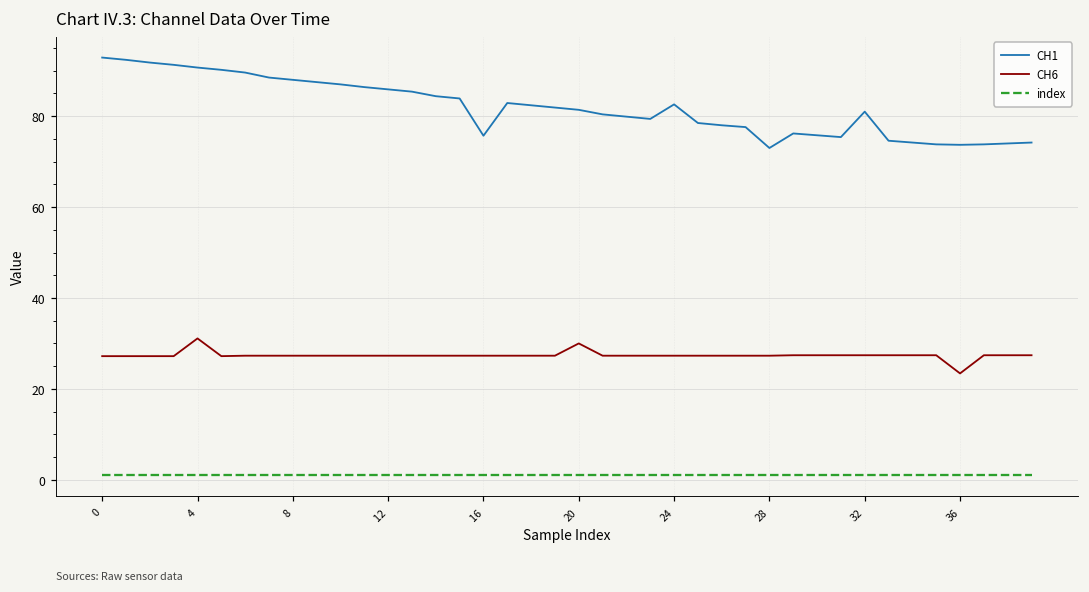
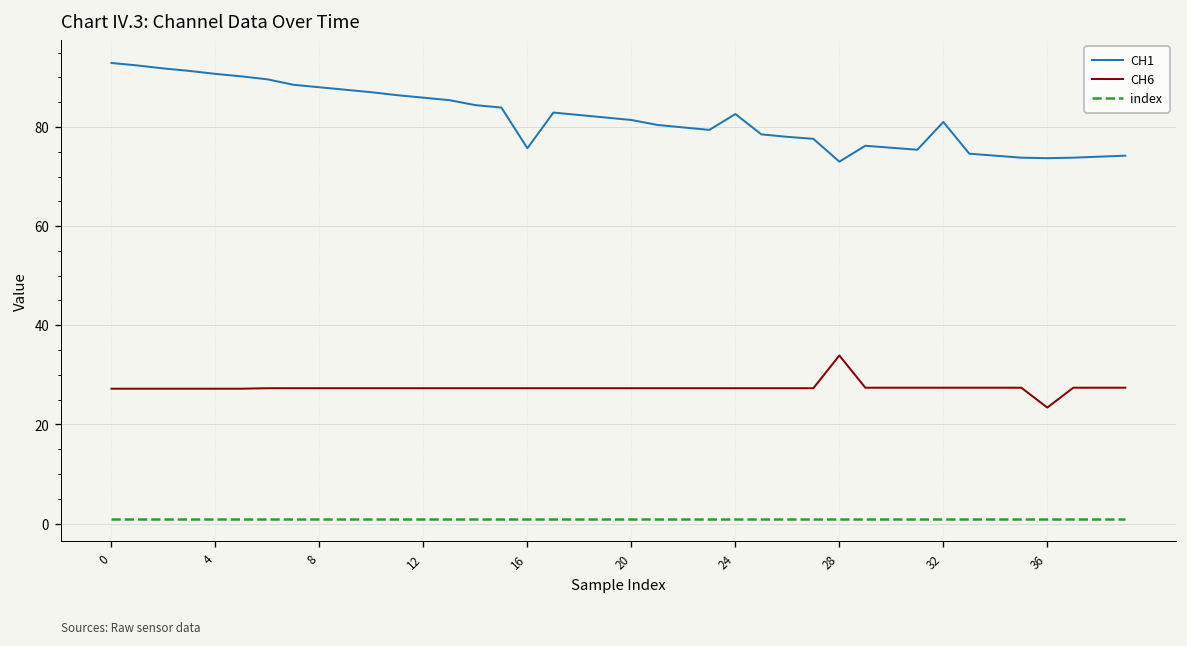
  {
    "CH1": {
      "0": 93,
      "4": 91,
      "8": 88,
      "12": 86,
      "16": 76,
      "20": 81,
      "24": 83,
      "28": 73,
      "32": 81,
      "36": 74
    },
    "CH6": {
      "0": 27,
-     "4": 31,
+     "4": 27,
      "8": 27,
      "12": 27,
      "16": 27,
-     "20": 30,
+     "20": 27,
      "24": 27,
-     "28": 27,
+     "28": 34,
      "32": 27,
      "36": 23
    },
    "index": {
      "0": 1,
      "4": 1,
      "8": 1,
      "12": 1,
      "16": 1,
      "20": 1,
      "24": 1,
      "28": 1,
      "32": 1,
      "36": 1
    }
  }
